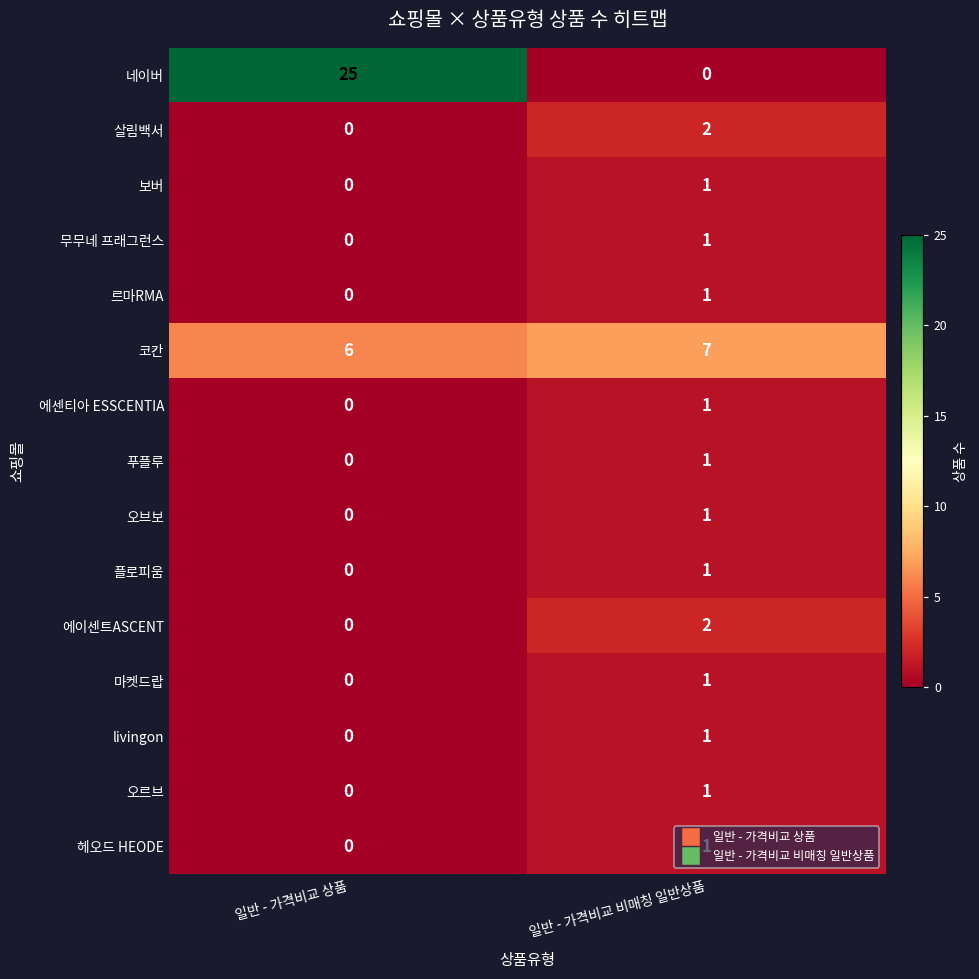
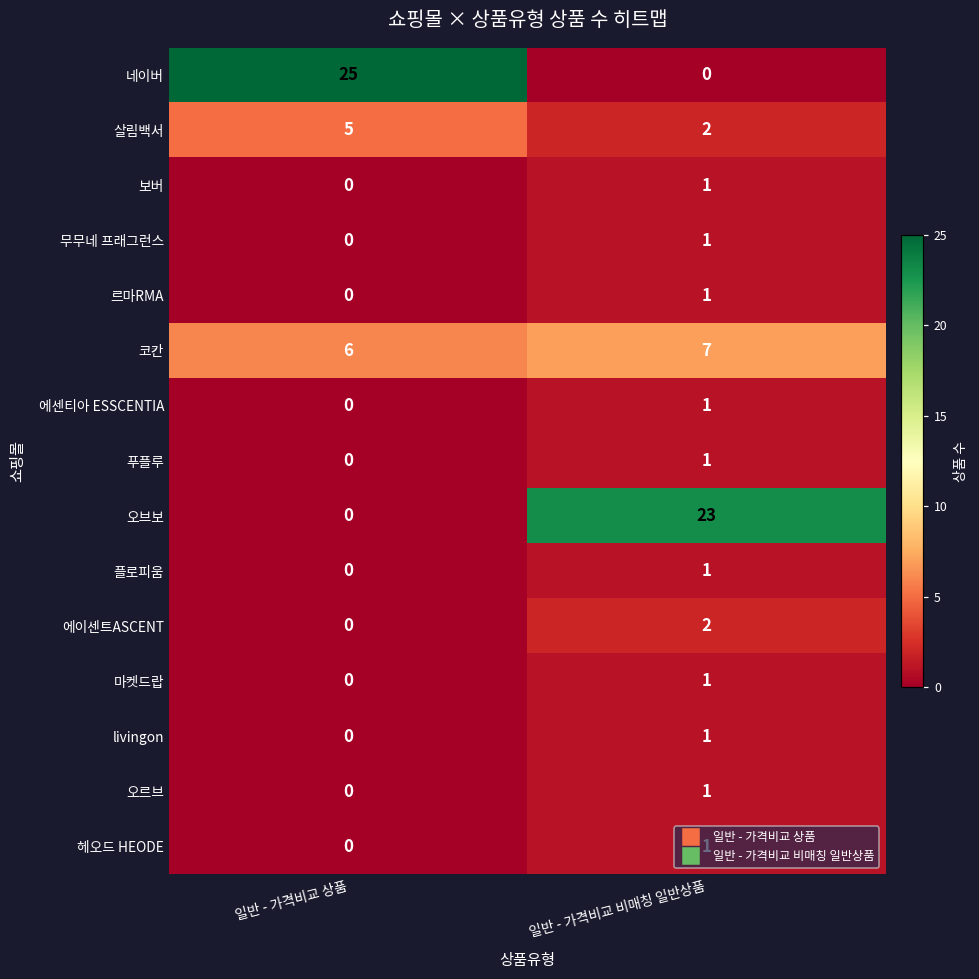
  {
    "네이버": {
      "일반 - 가격비교 상품": 25,
      "일반 - 가격비교 비매칭 일반상품": 0
    },
    "살림백서": {
-     "일반 - 가격비교 상품": 0,
+     "일반 - 가격비교 상품": 5,
      "일반 - 가격비교 비매칭 일반상품": 2
    },
    "보버": {
      "일반 - 가격비교 상품": 0,
      "일반 - 가격비교 비매칭 일반상품": 1
    },
    "무무네 프래그런스": {
      "일반 - 가격비교 상품": 0,
      "일반 - 가격비교 비매칭 일반상품": 1
    },
    "르마RMA": {
      "일반 - 가격비교 상품": 0,
      "일반 - 가격비교 비매칭 일반상품": 1
    },
    "코칸": {
      "일반 - 가격비교 상품": 6,
      "일반 - 가격비교 비매칭 일반상품": 7
    },
    "에센티아 ESSCENTIA": {
      "일반 - 가격비교 상품": 0,
      "일반 - 가격비교 비매칭 일반상품": 1
    },
    "푸플루": {
      "일반 - 가격비교 상품": 0,
      "일반 - 가격비교 비매칭 일반상품": 1
    },
    "오브보": {
      "일반 - 가격비교 상품": 0,
-     "일반 - 가격비교 비매칭 일반상품": 1
+     "일반 - 가격비교 비매칭 일반상품": 23
    },
    "플로피움": {
      "일반 - 가격비교 상품": 0,
      "일반 - 가격비교 비매칭 일반상품": 1
    },
    "에이센트ASCENT": {
      "일반 - 가격비교 상품": 0,
      "일반 - 가격비교 비매칭 일반상품": 2
    },
    "마켓드랍": {
      "일반 - 가격비교 상품": 0,
      "일반 - 가격비교 비매칭 일반상품": 1
    },
    "livingon": {
      "일반 - 가격비교 상품": 0,
      "일반 - 가격비교 비매칭 일반상품": 1
    },
    "오르브": {
      "일반 - 가격비교 상품": 0,
      "일반 - 가격비교 비매칭 일반상품": 1
    },
    "헤오드 HEODE": {
      "일반 - 가격비교 상품": 0
    }
  }
